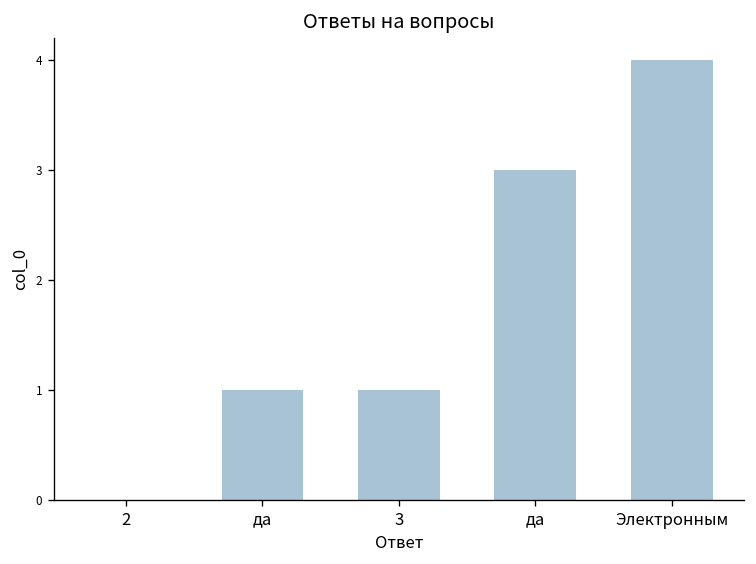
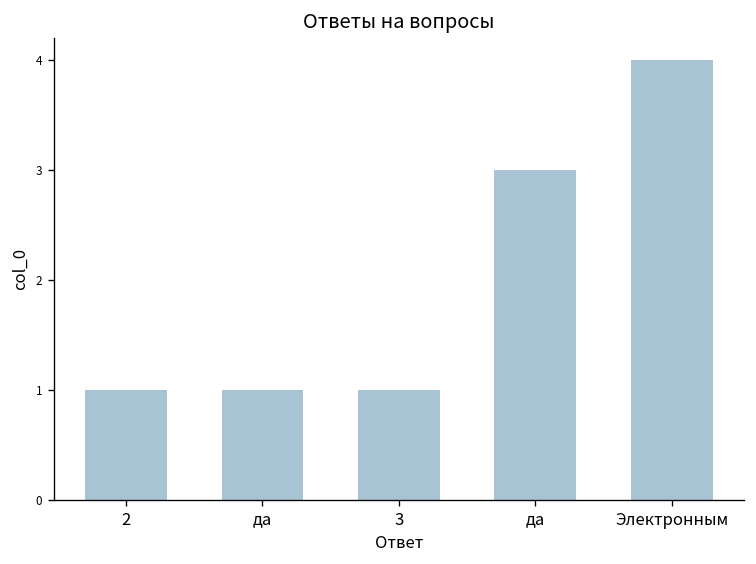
  {
-   "2": 0,
+   "2": 1,
    "3": 1,
    "Электронным": 4
  }
